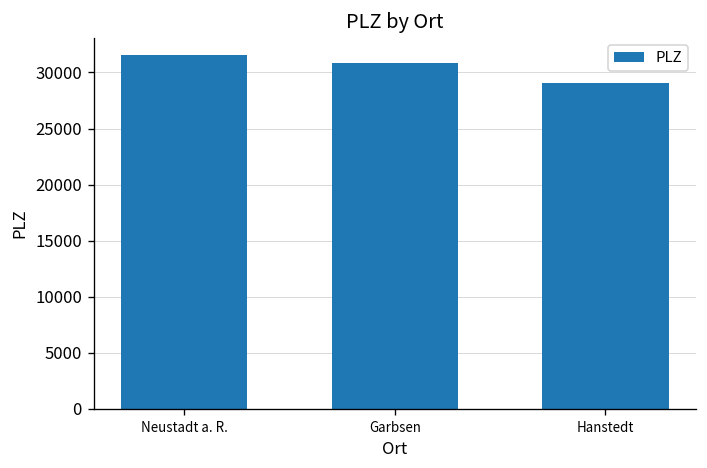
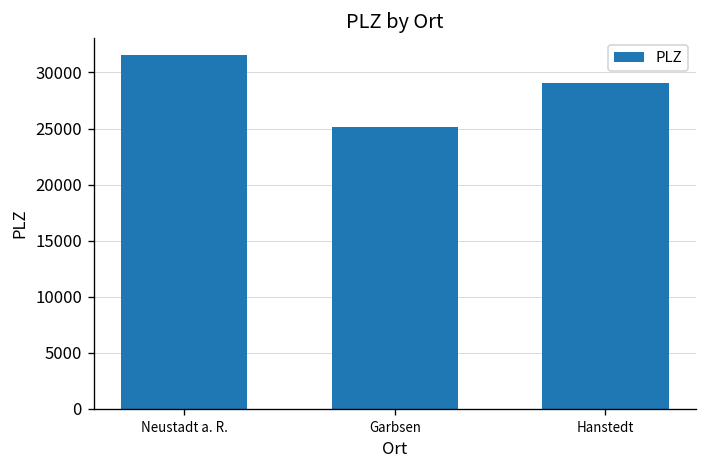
  {
    "Neustadt a. R.": 32000,
-   "Garbsen": 31000,
+   "Garbsen": 25000,
    "Hanstedt": 29000
  }
